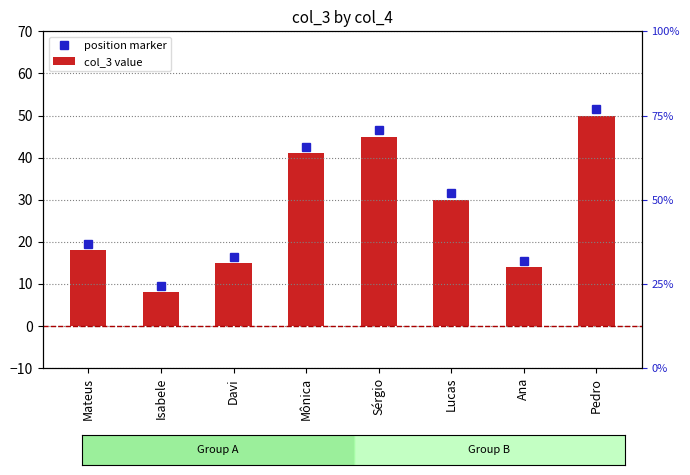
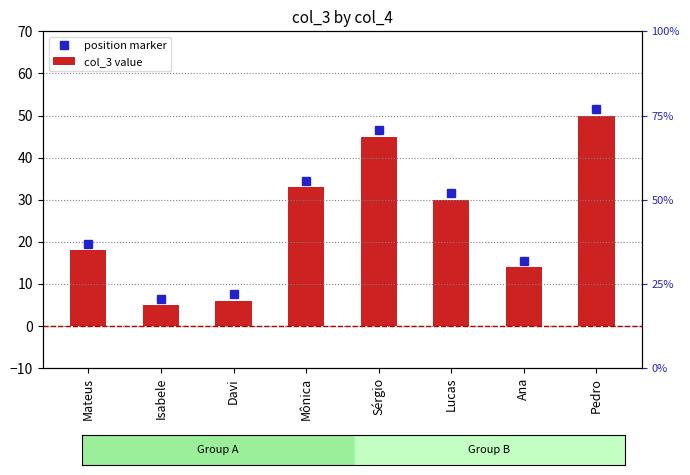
  {
    "col_3 value": {
      "Mateus": 18,
-     "Isabele": 8,
-     "Davi": 15,
-     "Mônica": 41,
+     "Isabele": 5,
+     "Davi": 6,
+     "Mônica": 33,
      "Sérgio": 45,
      "Lucas": 30,
      "Ana": 14,
      "Pedro": 50
    }
  }
